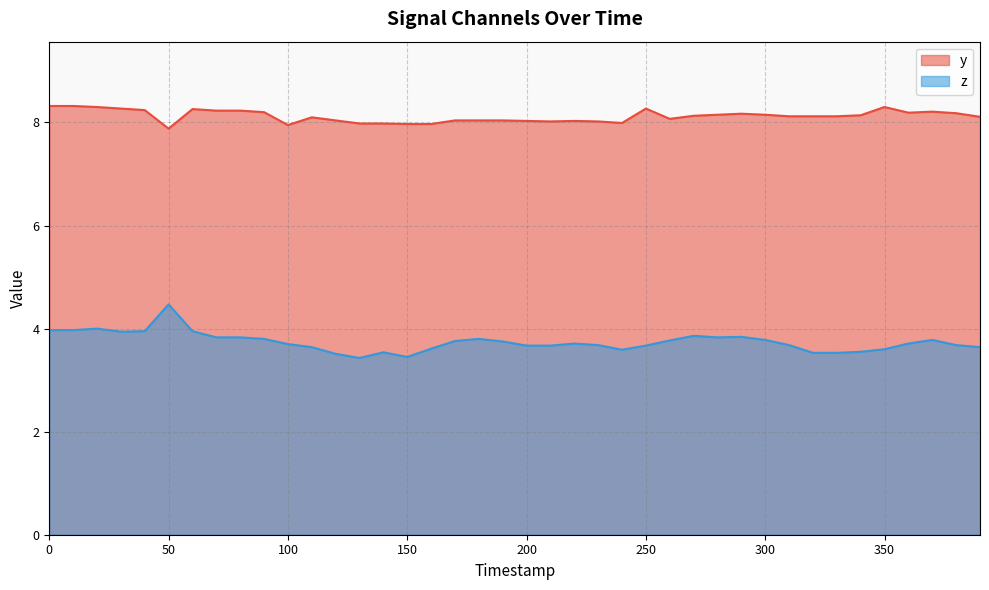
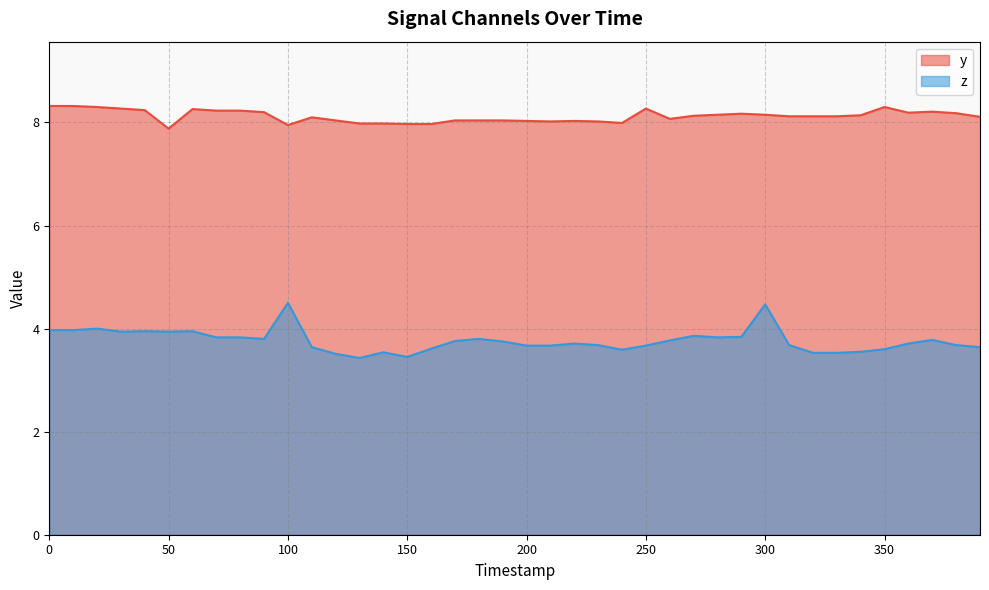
  {
    "y": {
      "0": 8.3,
      "50": 7.9,
      "100": 8.0,
      "150": 8.0,
      "200": 8.0,
      "250": 8.3,
      "300": 8.2,
      "350": 8.3
    },
    "z": {
      "0": 4.0,
-     "50": 4.5,
-     "100": 3.7,
+     "50": 3.9,
+     "100": 4.5,
      "150": 3.5,
      "200": 3.7,
      "250": 3.7,
-     "300": 3.8,
+     "300": 4.5,
      "350": 3.6
    }
  }
